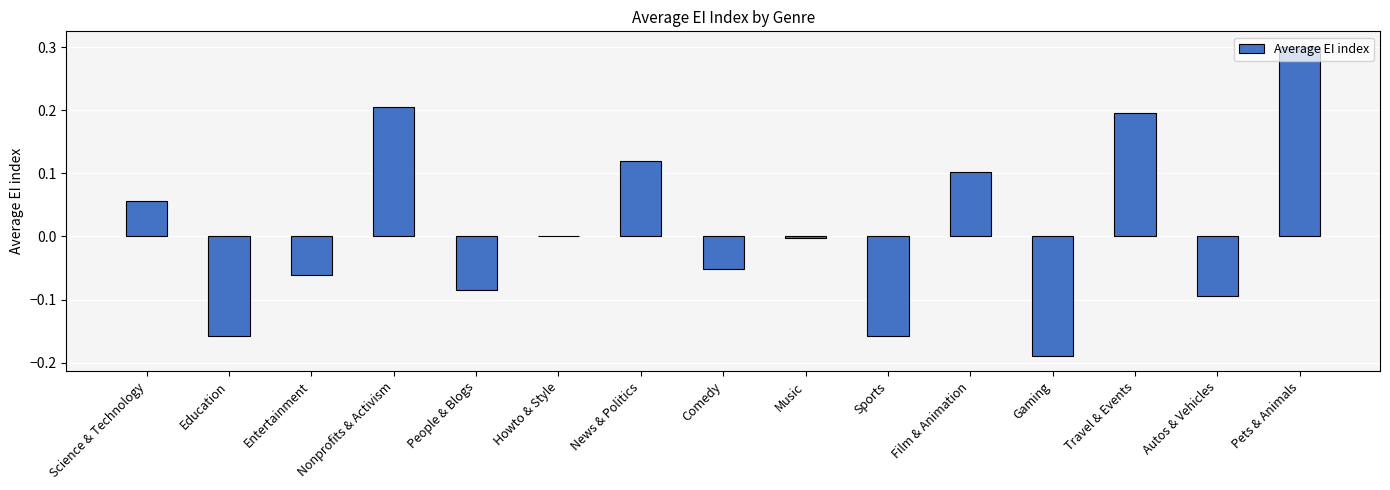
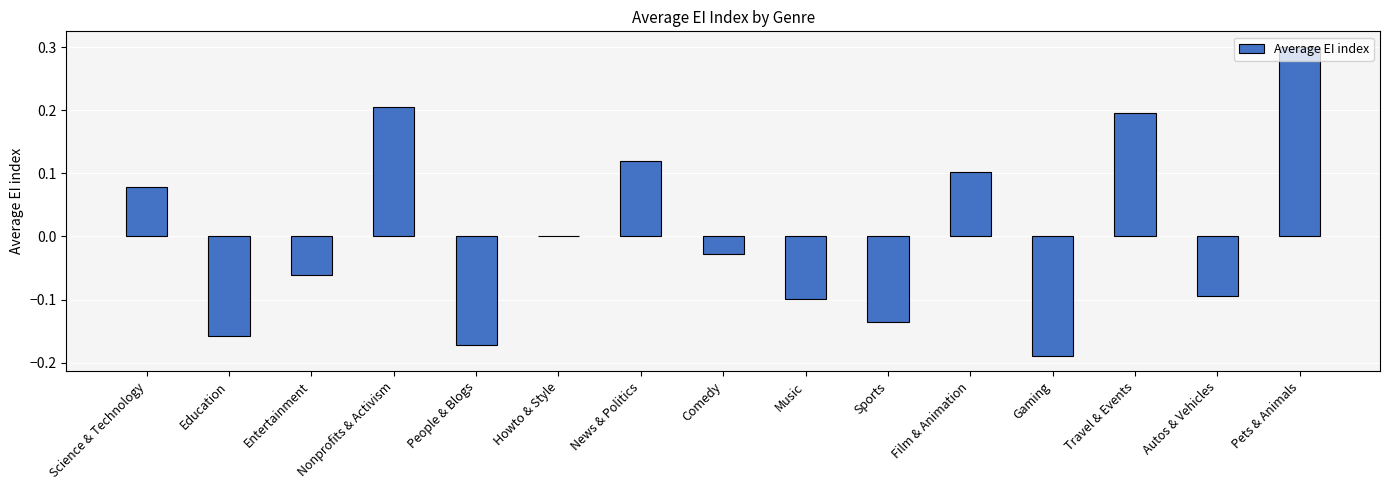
  {
-   "Science & Technology": 0.06,
+   "Science & Technology": 0.08,
    "Education": -0.16,
    "Entertainment": -0.06,
    "Nonprofits & Activism": 0.21,
-   "People & Blogs": -0.08,
+   "People & Blogs": -0.17,
    "News & Politics": 0.12,
-   "Comedy": -0.05,
-   "Music": 0.00,
-   "Sports": -0.16,
+   "Comedy": -0.03,
+   "Music": -0.10,
+   "Sports": -0.14,
    "Film & Animation": 0.10,
    "Gaming": -0.19,
    "Travel & Events": 0.20,
    "Autos & Vehicles": -0.09
  }
